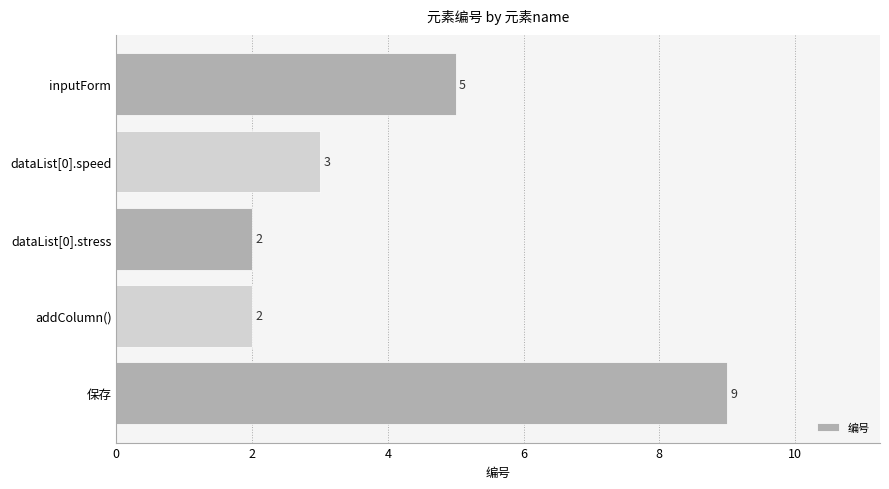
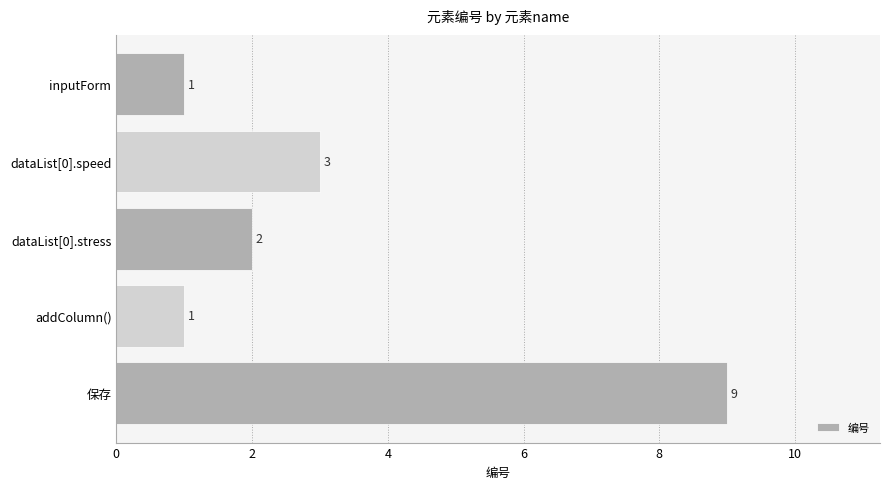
  {
-   "inputForm": 5,
+   "inputForm": 1,
    "dataList[0].speed": 3,
    "dataList[0].stress": 2,
-   "addColumn()": 2,
+   "addColumn()": 1,
    "保存": 9
  }
